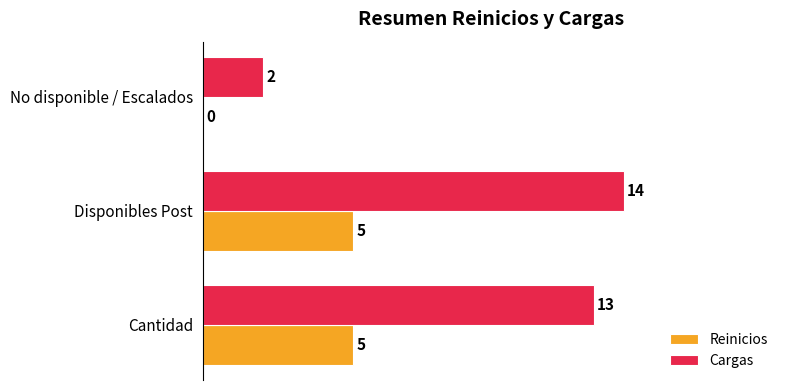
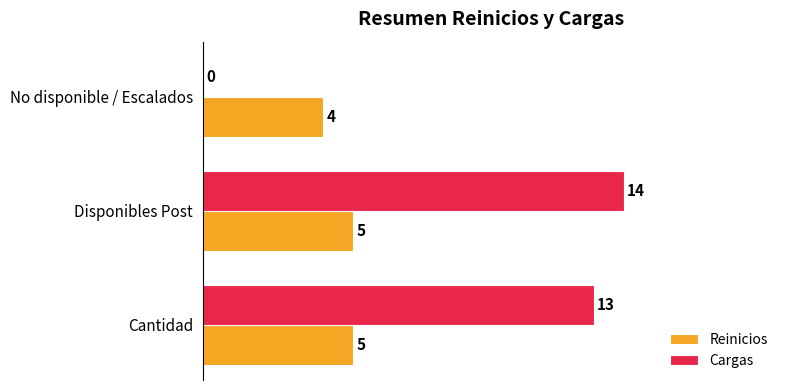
  {
    "Reinicios": {
-     "No disponible / Escalados": 0,
+     "No disponible / Escalados": 4,
      "Disponibles Post": 5,
      "Cantidad": 5
    },
    "Cargas": {
-     "No disponible / Escalados": 2,
+     "No disponible / Escalados": 0,
      "Disponibles Post": 14,
      "Cantidad": 13
    }
  }
